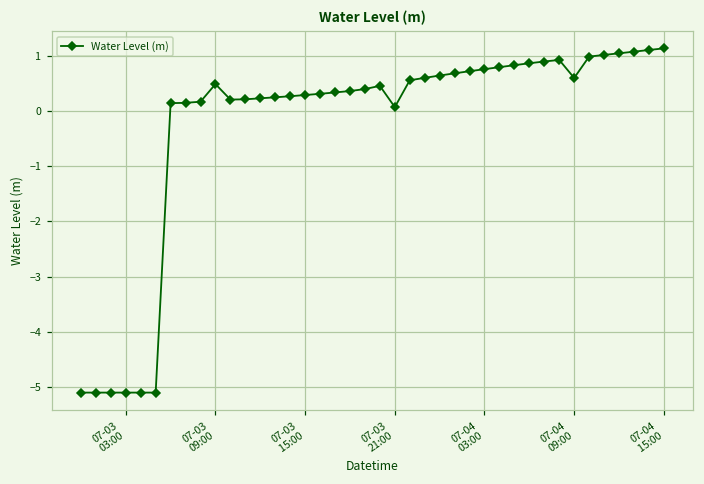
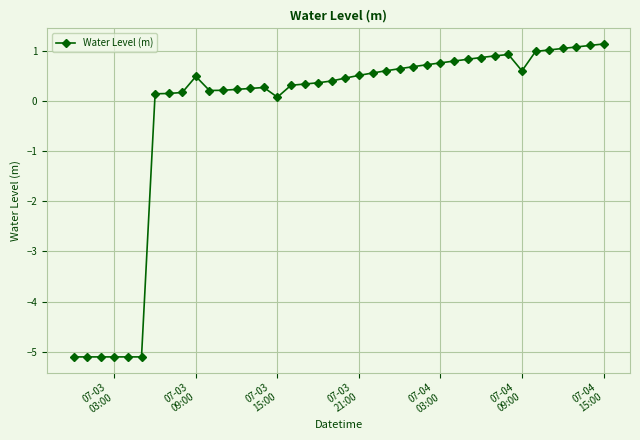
  {
    "07-03 03:00": -5.1,
    "07-03 09:00": 0.5,
-   "07-03 15:00": 0.3,
-   "07-03 21:00": 0.1,
+   "07-03 15:00": 0.1,
+   "07-03 21:00": 0.5,
    "07-04 03:00": 0.8,
    "07-04 09:00": 0.6,
    "07-04 15:00": 1.1
  }
